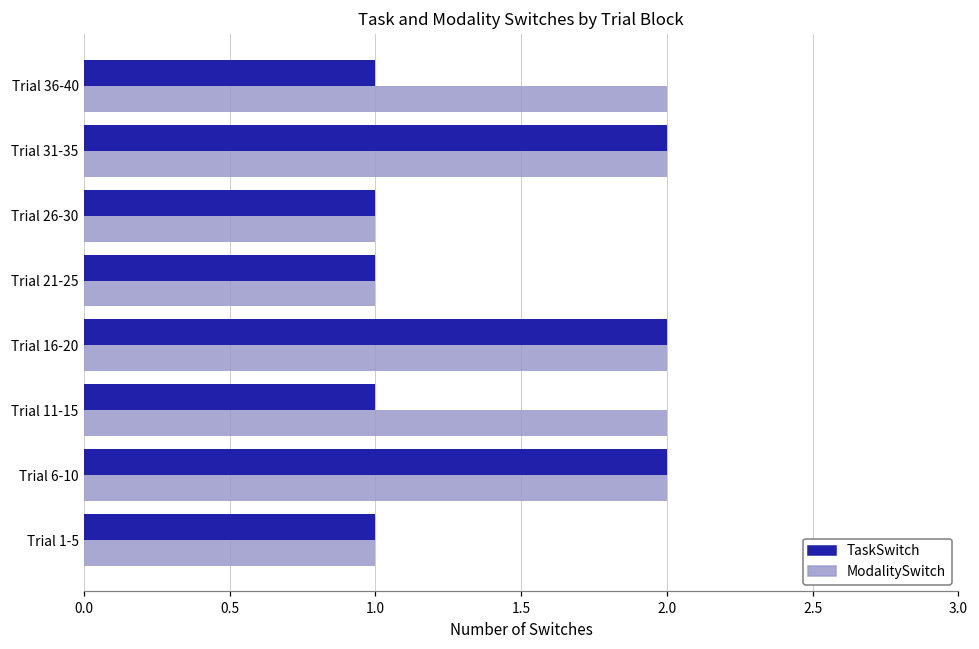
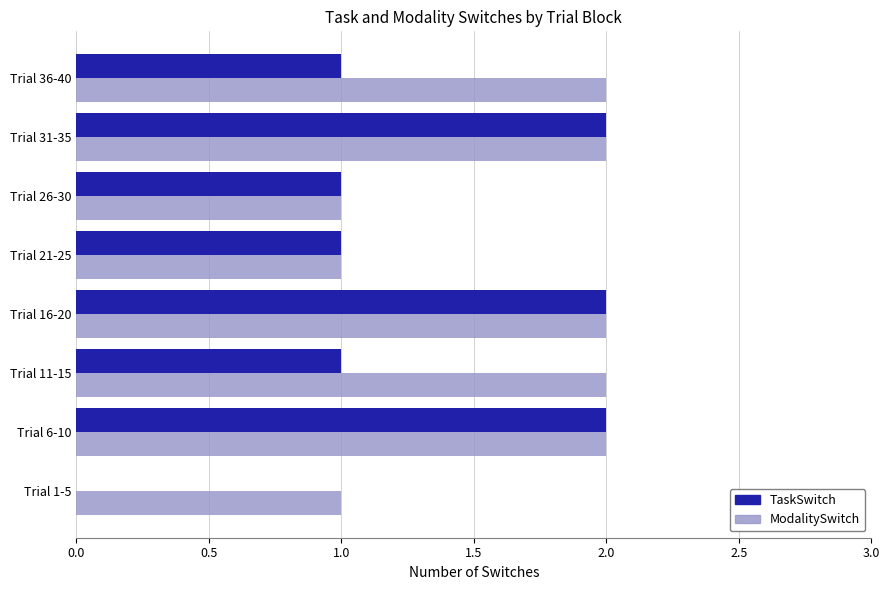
  {
    "TaskSwitch": {
      "Trial 36-40": 1,
      "Trial 31-35": 2,
      "Trial 26-30": 1,
      "Trial 21-25": 1,
      "Trial 16-20": 2,
      "Trial 11-15": 1,
      "Trial 6-10": 2,
-     "Trial 1-5": 1
+     "Trial 1-5": 0
    },
    "ModalitySwitch": {
      "Trial 36-40": 2,
      "Trial 31-35": 2,
      "Trial 26-30": 1,
      "Trial 21-25": 1,
      "Trial 16-20": 2,
      "Trial 11-15": 2,
      "Trial 6-10": 2,
      "Trial 1-5": 1
    }
  }
